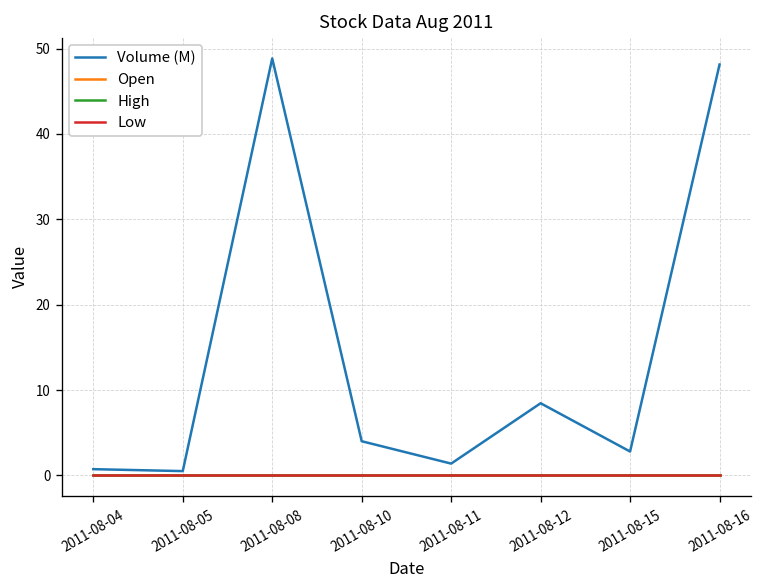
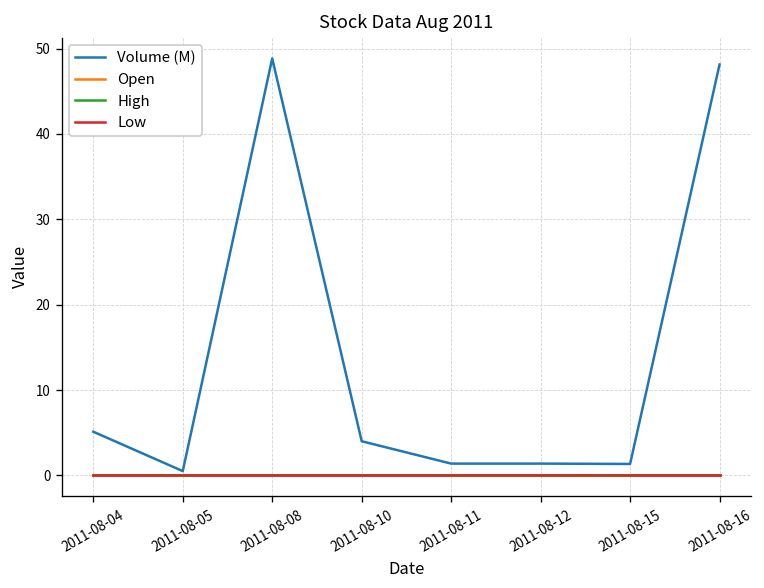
  {
    "Volume (M)": {
-     "2011-08-04": 1,
+     "2011-08-04": 5,
      "2011-08-05": 1,
      "2011-08-08": 49,
      "2011-08-10": 4,
      "2011-08-11": 1,
-     "2011-08-12": 8,
-     "2011-08-15": 3,
+     "2011-08-12": 1,
+     "2011-08-15": 1,
      "2011-08-16": 48
    },
    "Low": {
      "2011-08-04": 0,
      "2011-08-05": 0,
      "2011-08-08": 0,
      "2011-08-10": 0,
      "2011-08-11": 0,
      "2011-08-12": 0,
      "2011-08-15": 0,
      "2011-08-16": 0
    }
  }
